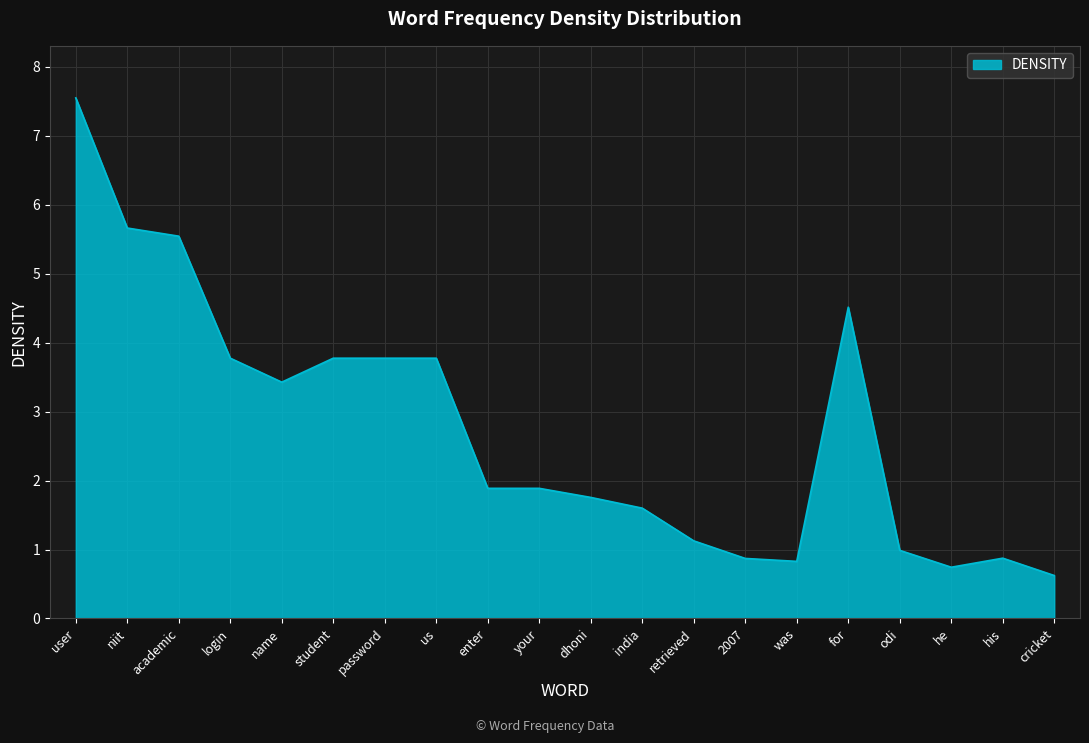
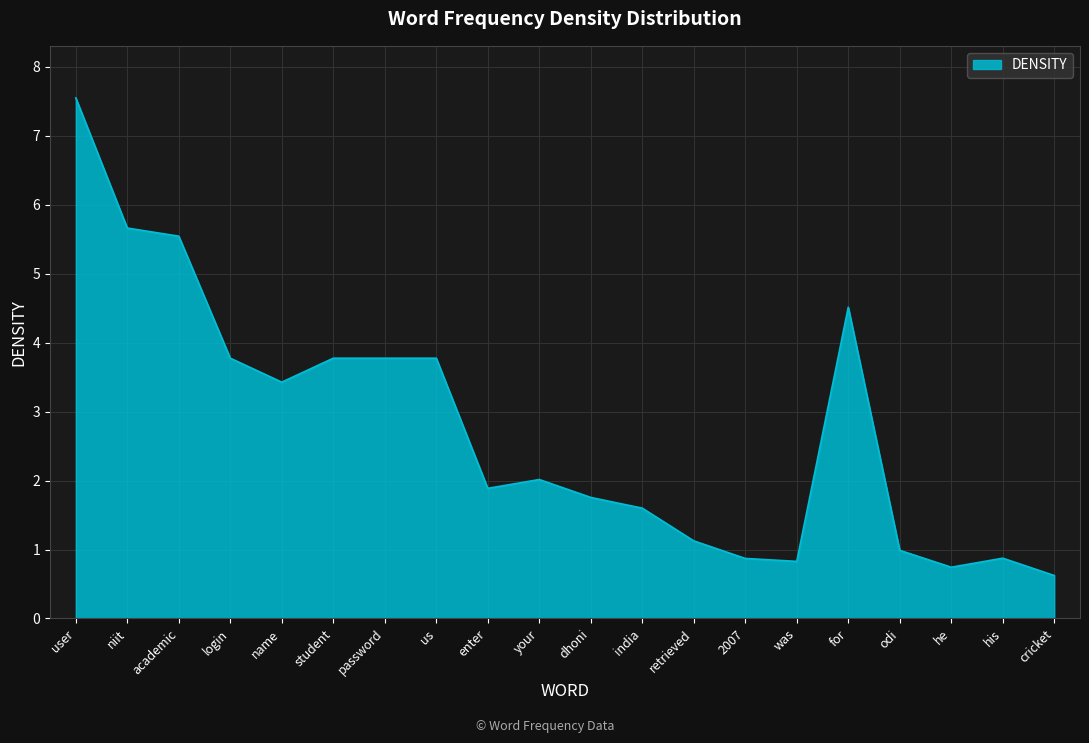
  {
    "user": 7.5,
    "niit": 5.7,
    "academic": 5.5,
    "login": 3.8,
    "name": 3.4,
    "student": 3.8,
    "password": 3.8,
    "us": 3.8,
    "enter": 1.9,
-   "your": 1.9,
+   "your": 2.0,
    "dhoni": 1.8,
    "india": 1.6,
    "retrieved": 1.1,
    "2007": 0.9,
    "was": 0.8,
    "for": 4.5,
    "odi": 1.0,
    "he": 0.7,
    "his": 0.9,
    "cricket": 0.6
  }
